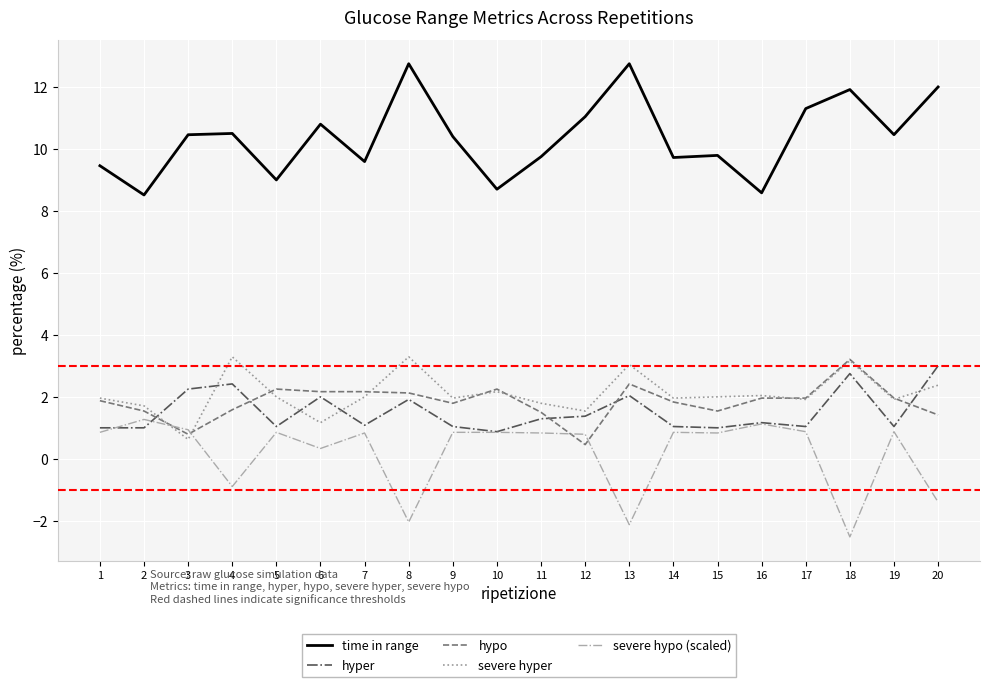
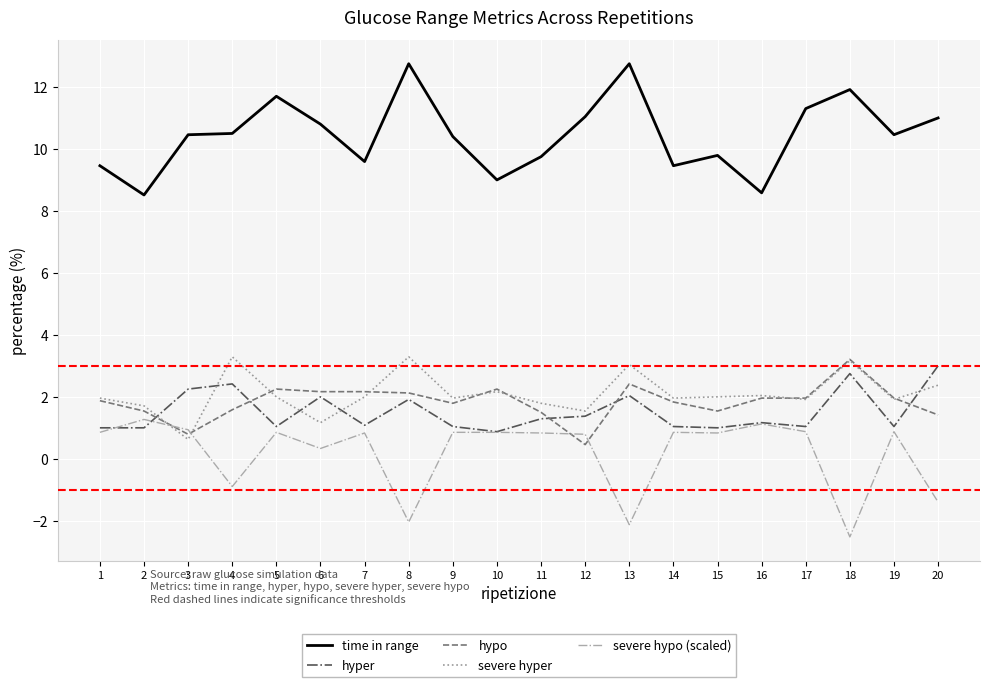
  {
    "time in range": {
      "1": 9.5,
      "2": 8.5,
      "3": 10.5,
      "4": 10.5,
-     "5": 9.0,
+     "5": 11.7,
      "6": 10.8,
      "7": 9.6,
      "8": 12.8,
      "9": 10.4,
-     "10": 8.7,
+     "10": 9.0,
      "11": 9.8,
      "12": 11.0,
      "13": 12.8,
-     "14": 9.7,
+     "14": 9.5,
      "15": 9.8,
      "16": 8.6,
      "17": 11.3,
      "18": 11.9,
      "19": 10.5,
-     "20": 12
+     "20": 11
    }
  }
